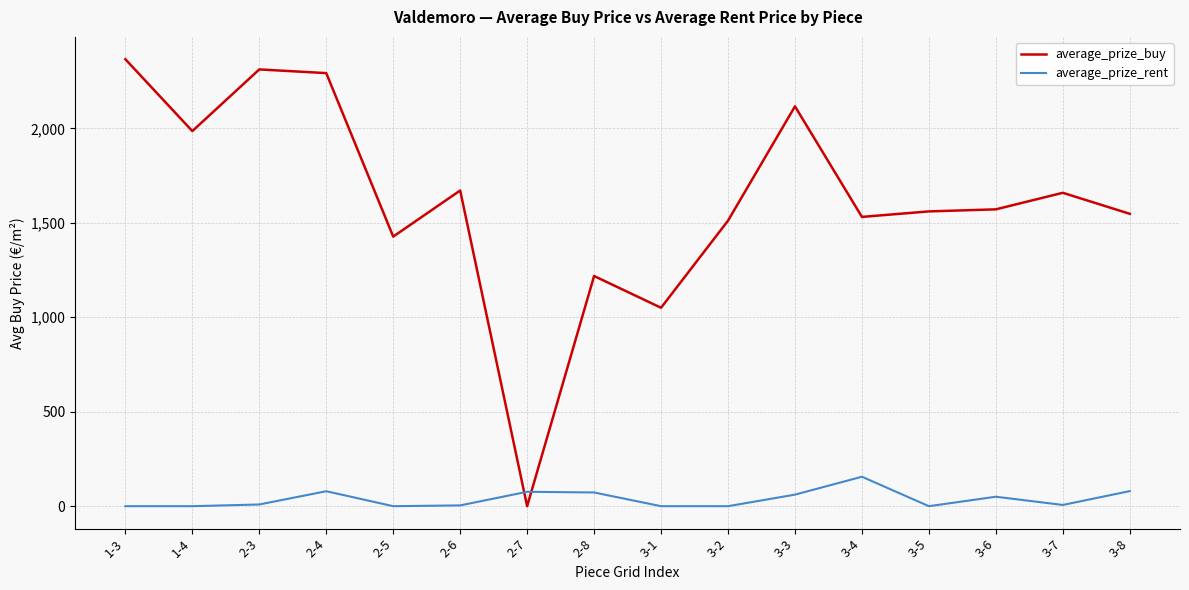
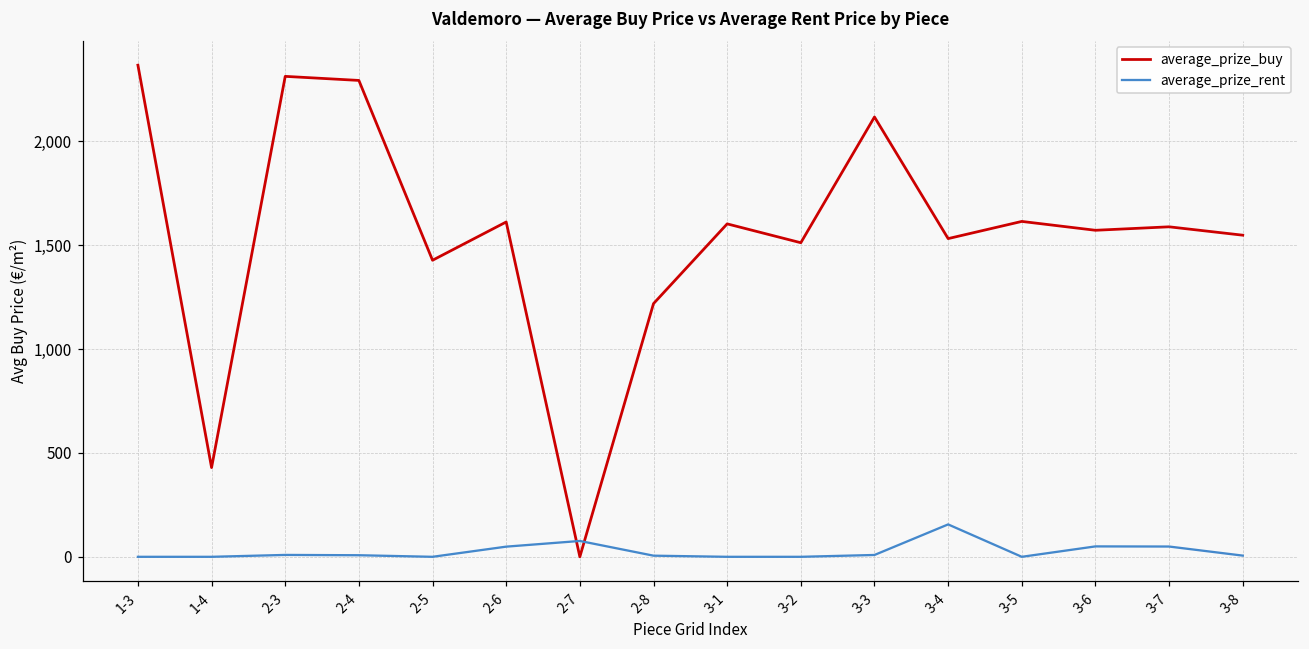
  {
    "average_prize_buy": {
      "1-3": "2,370",
-     "1-4": "1,990",
+     "1-4": "430",
      "2-3": "2,310",
      "2-4": "2,290",
      "2-5": "1,430",
-     "2-6": "1,670",
+     "2-6": "1,610",
      "2-7": "0",
      "2-8": "1,220",
-     "3-1": "1,050",
+     "3-1": "1,600",
      "3-2": "1,510",
      "3-3": "2,120",
      "3-4": "1,530",
-     "3-5": "1,560",
+     "3-5": "1,610",
      "3-6": "1,570",
-     "3-7": "1,660",
+     "3-7": "1,590",
      "3-8": "1,550"
    },
    "average_prize_rent": {
      "1-3": "0",
      "1-4": "0",
      "2-3": "10",
-     "2-4": "80",
+     "2-4": "10",
      "2-5": "0",
-     "2-6": "0",
+     "2-6": "50",
      "2-7": "80",
-     "2-8": "70",
+     "2-8": "10",
      "3-1": "0",
      "3-2": "0",
-     "3-3": "60",
+     "3-3": "10",
      "3-4": "160",
      "3-5": "0",
      "3-6": "50",
-     "3-7": "10",
-     "3-8": "80"
+     "3-7": "50",
+     "3-8": "10"
    }
  }
